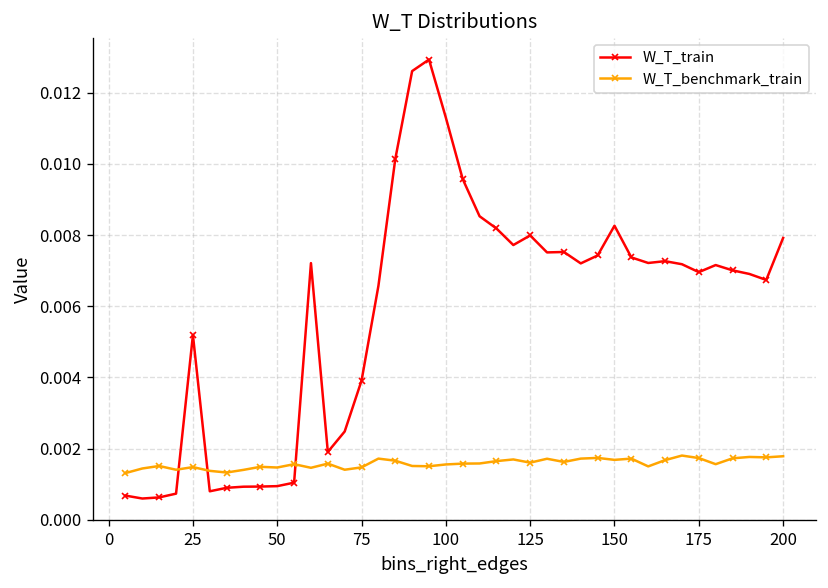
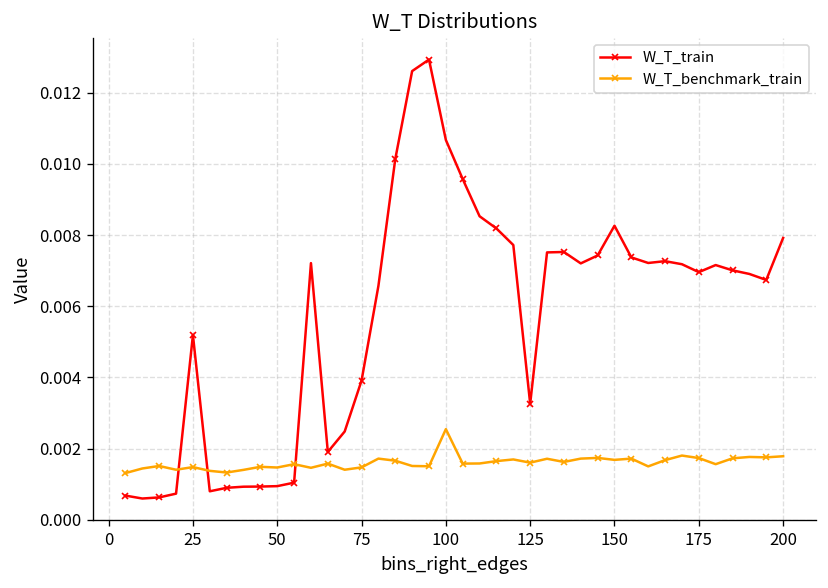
  {
    "W_T_train": {
      "25": 0.0052,
      "50": 0.0009,
      "75": 0.0039,
-     "100": 0.0113,
-     "125": 0.0080,
+     "100": 0.0107,
+     "125": 0.0033,
      "150": 0.0083,
      "175": 0.0070,
      "200": 0.0079
    },
    "W_T_benchmark_train": {
      "25": 0.0015,
      "50": 0.0015,
      "75": 0.0015,
-     "100": 0.0016,
+     "100": 0.0025,
      "125": 0.0016,
      "150": 0.0017,
      "175": 0.0017,
      "200": 0.0018
    }
  }
